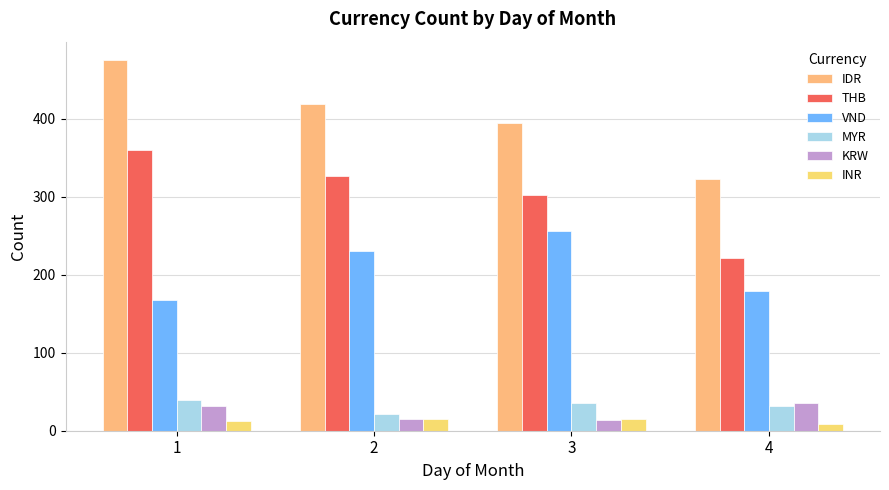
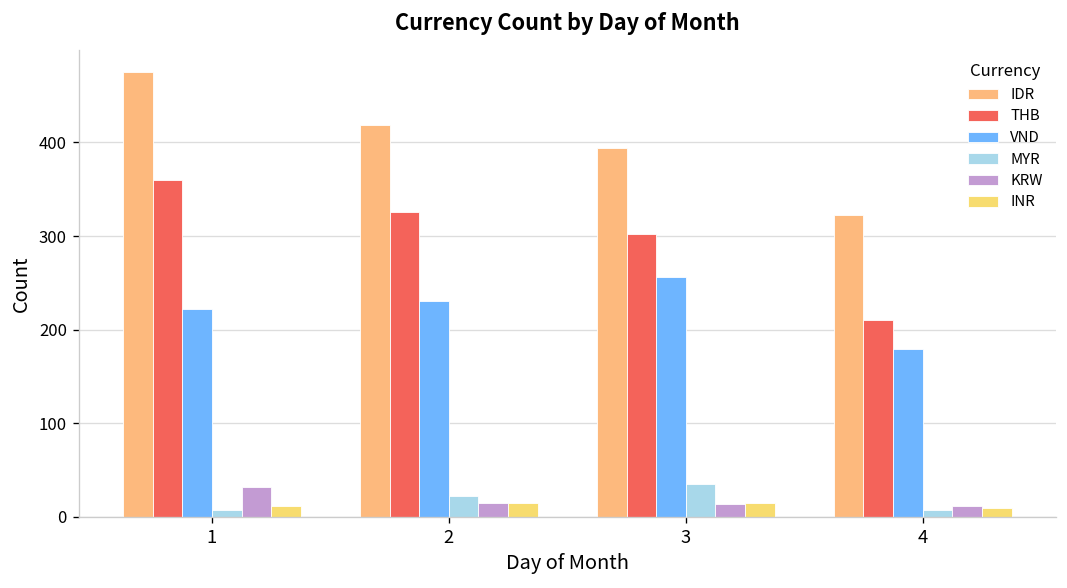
  {
    "THB": {
      "1": 360,
      "2": 330,
      "3": 300,
-     "4": 220
+     "4": 210
    },
    "VND": {
-     "1": 170,
+     "1": 220,
      "2": 230,
      "3": 260,
      "4": 180
    },
    "MYR": {
-     "1": 40,
+     "1": 10,
      "2": 20,
      "3": 40,
-     "4": 30
+     "4": 10
    },
    "KRW": {
      "1": 30,
      "2": 20,
      "3": 10,
-     "4": 40
+     "4": 10
    }
  }
